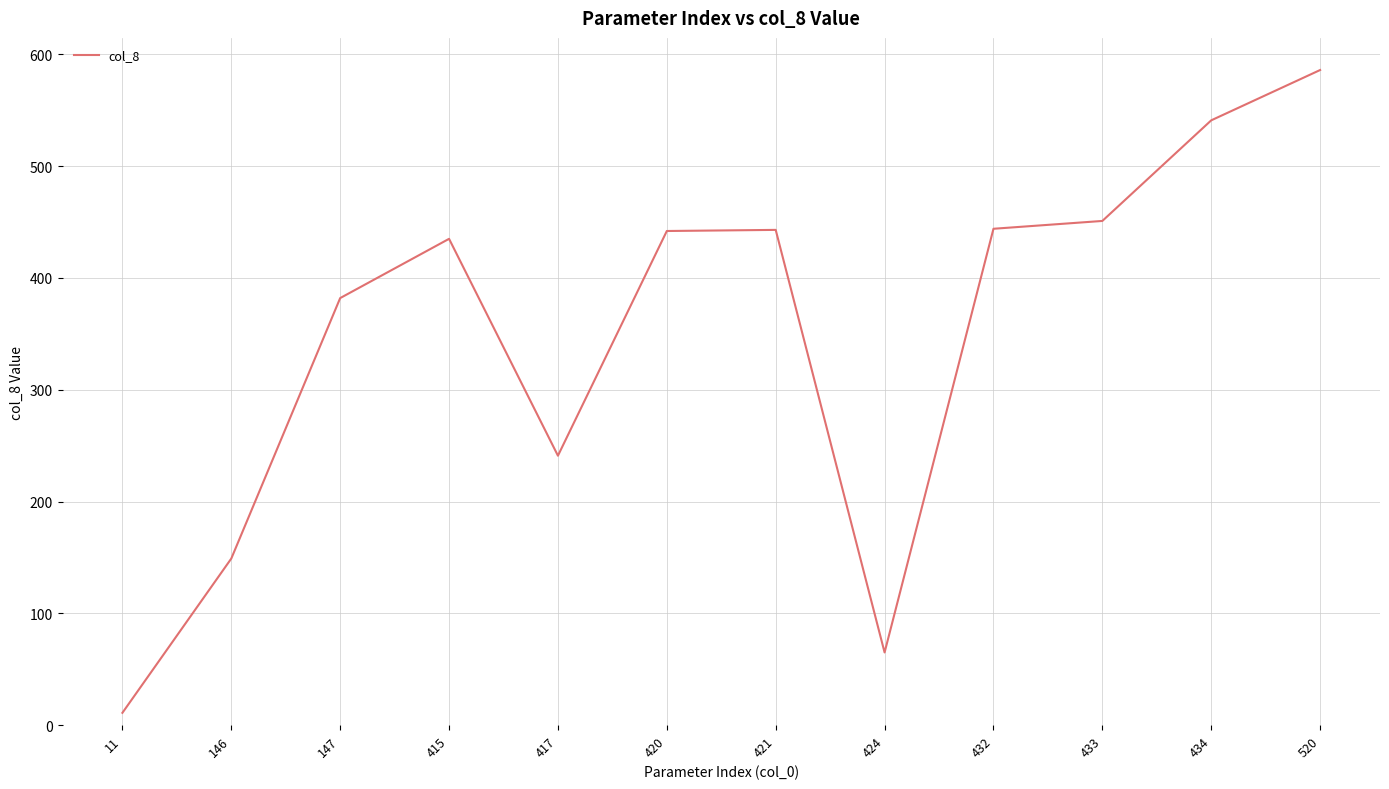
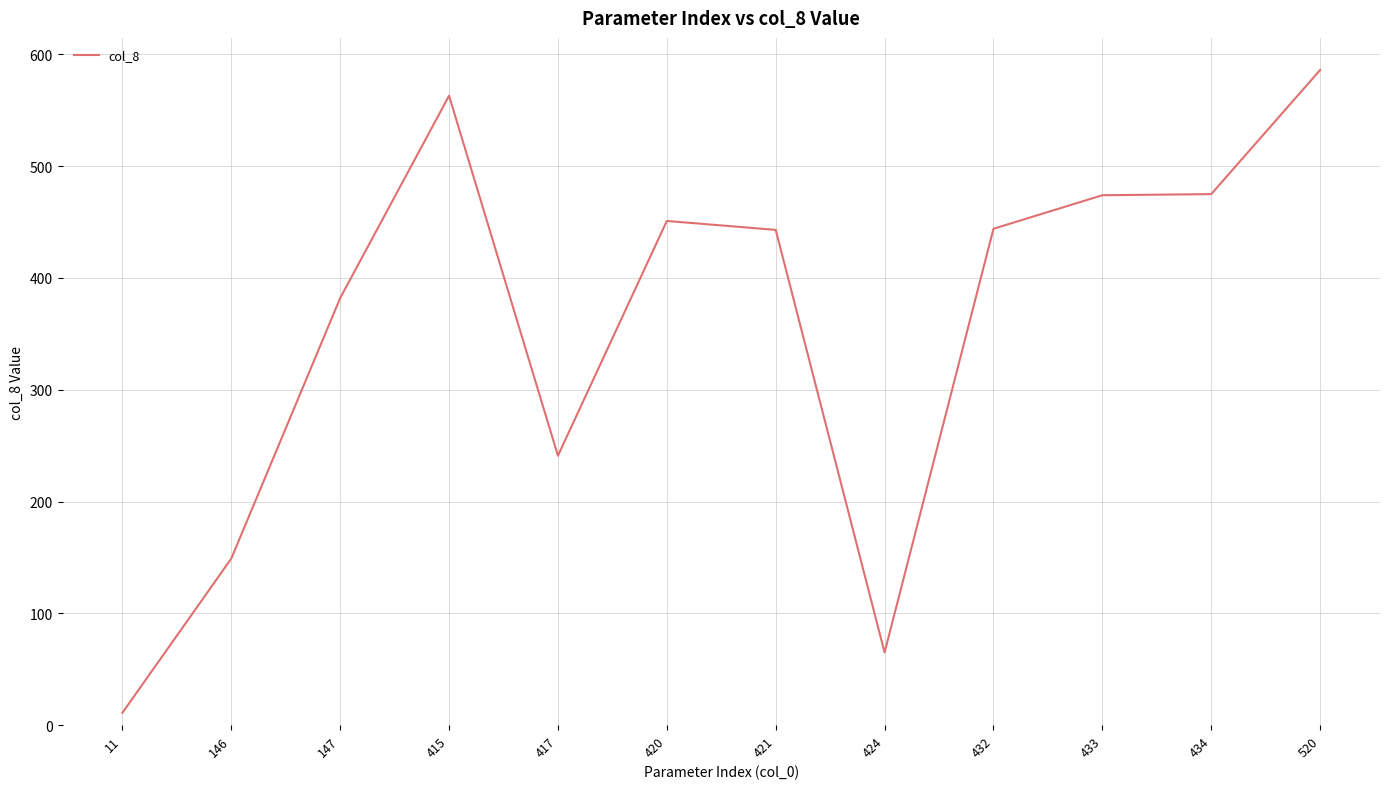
  {
    "11": 11,
    "146": 149,
    "147": 382,
-   "415": 435,
+   "415": 563,
    "417": 241,
-   "420": 442,
+   "420": 451,
    "421": 443,
    "424": 65,
    "432": 444,
-   "433": 451,
-   "434": 541,
+   "433": 474,
+   "434": 475,
    "520": 586
  }
